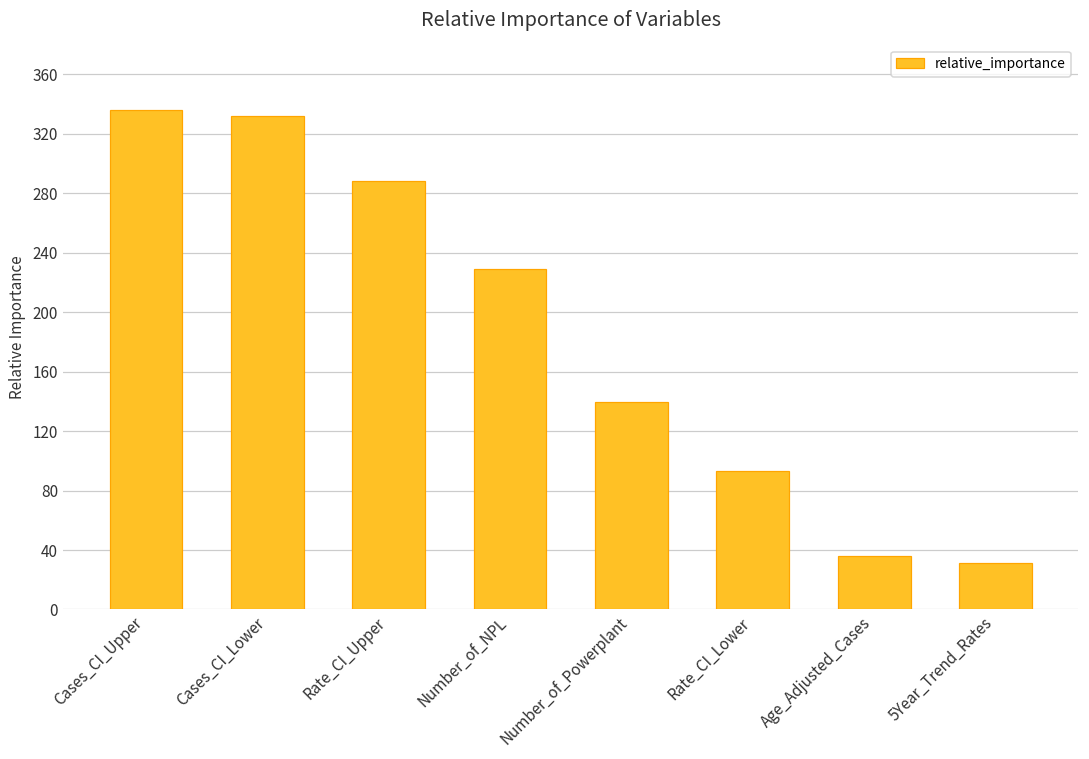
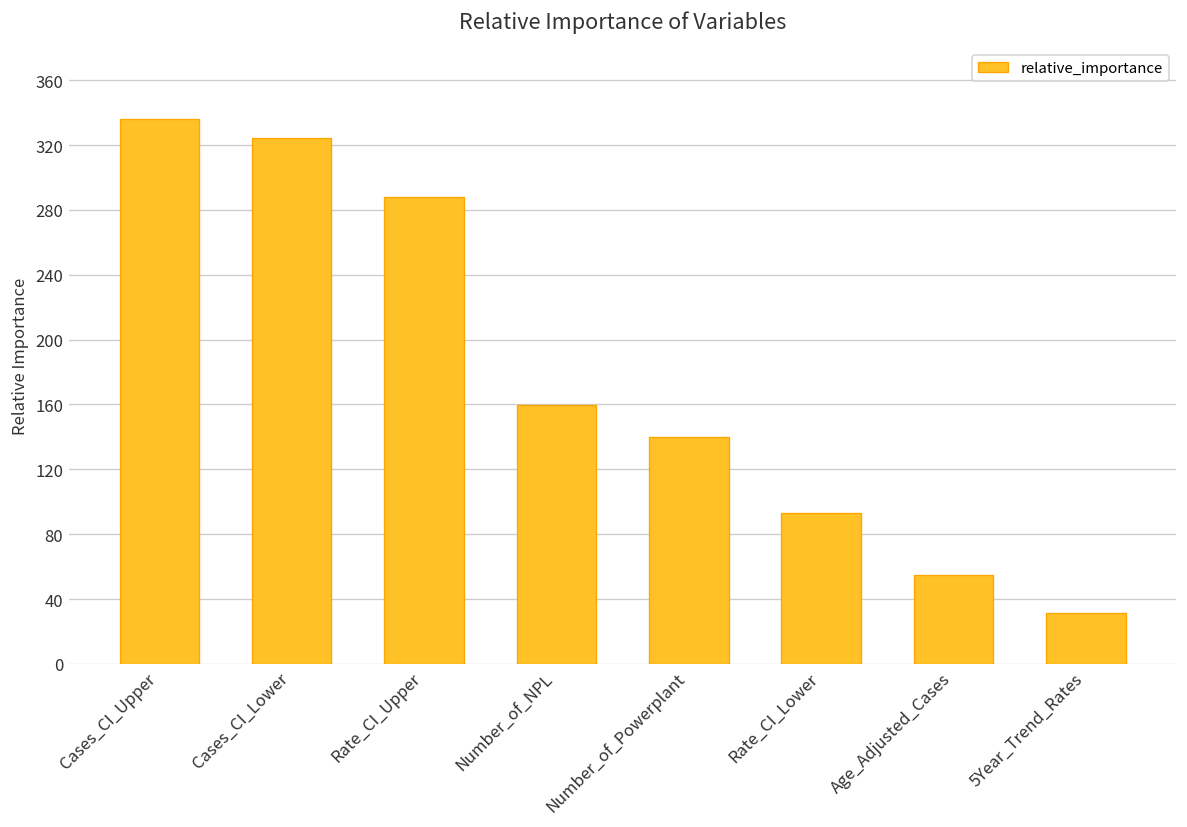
  {
    "Cases_CI_Upper": 336,
-   "Cases_CI_Lower": 332,
+   "Cases_CI_Lower": 324,
    "Rate_CI_Upper": 288,
-   "Number_of_NPL": 229,
+   "Number_of_NPL": 160,
    "Number_of_Powerplant": 140,
    "Rate_CI_Lower": 93,
-   "Age_Adjusted_Cases": 36,
+   "Age_Adjusted_Cases": 55,
    "5Year_Trend_Rates": 31
  }
